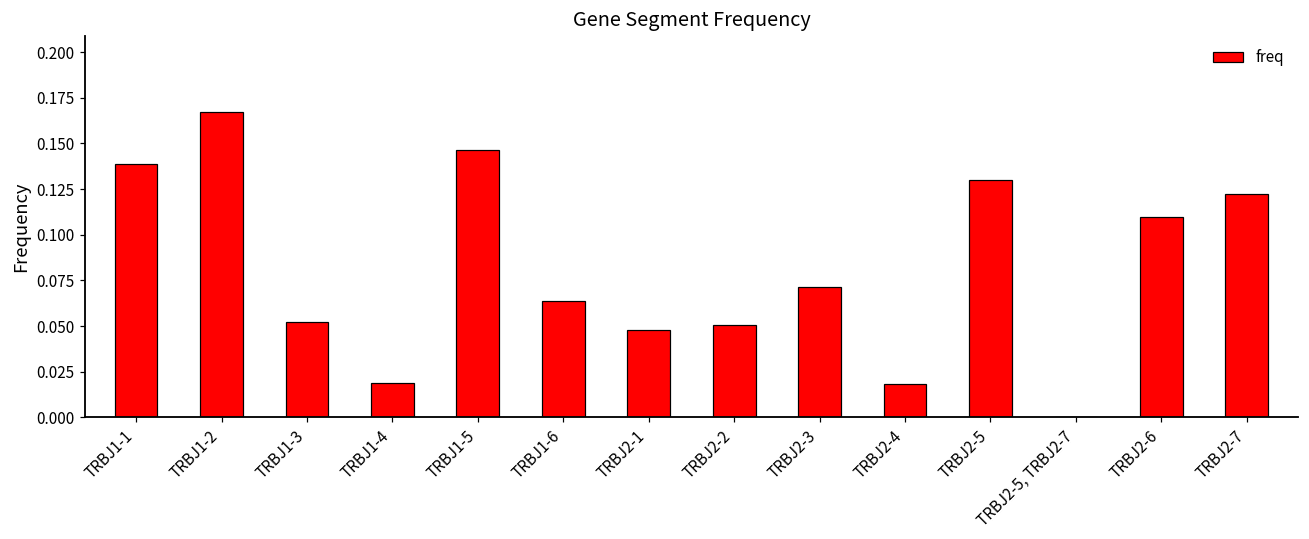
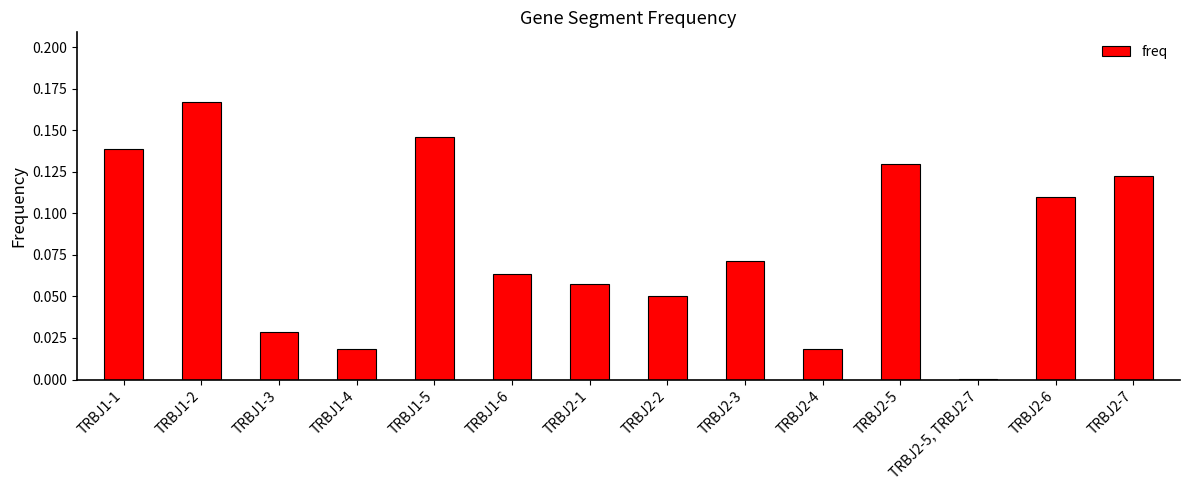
  {
    "TRBJ1-1": 0.139,
    "TRBJ1-2": 0.167,
-   "TRBJ1-3": 0.052,
+   "TRBJ1-3": 0.028,
    "TRBJ1-4": 0.019,
    "TRBJ1-5": 0.146,
    "TRBJ1-6": 0.064,
-   "TRBJ2-1": 0.048,
+   "TRBJ2-1": 0.058,
    "TRBJ2-2": 0.050,
    "TRBJ2-3": 0.071,
    "TRBJ2-4": 0.018,
    "TRBJ2-5": 0.130,
    "TRBJ2-6": 0.110,
    "TRBJ2-7": 0.123
  }
